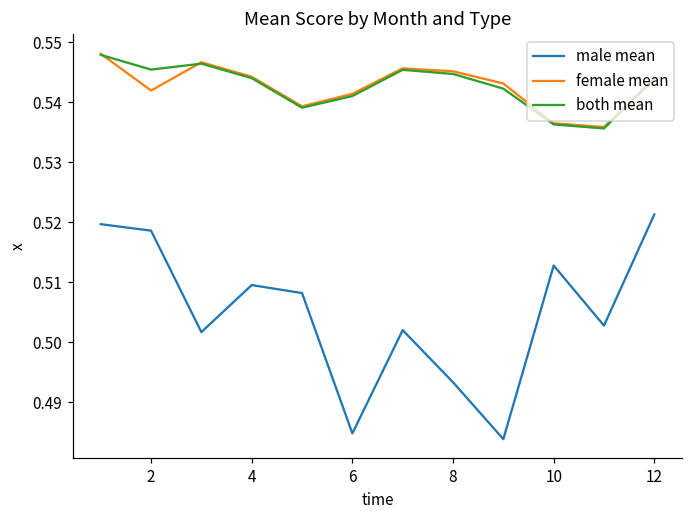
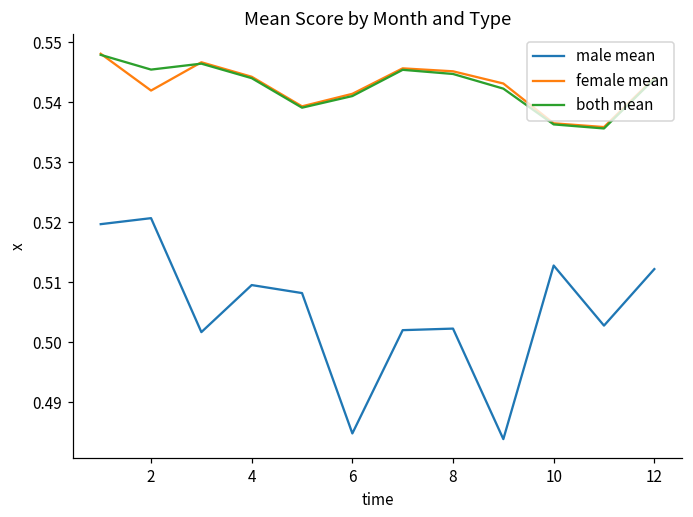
  {
    "male mean": {
-     "2": 0.519,
+     "2": 0.521,
      "4": 0.510,
      "6": 0.485,
-     "8": 0.493,
+     "8": 0.502,
      "10": 0.513,
-     "12": 0.521
+     "12": 0.512
    },
    "female mean": {
      "2": 0.542
    },
    "both mean": {
      "2": 0.545
    }
  }
